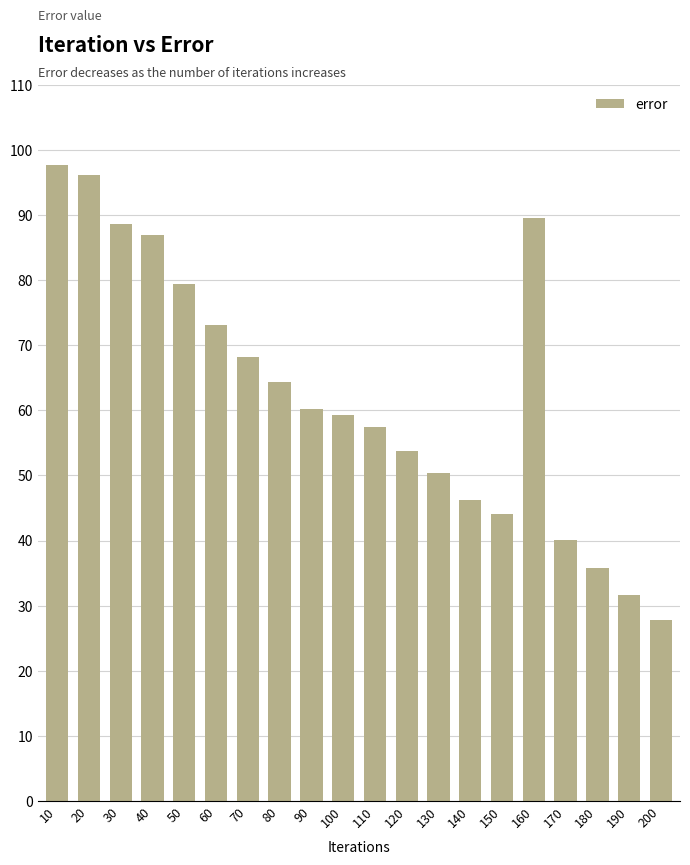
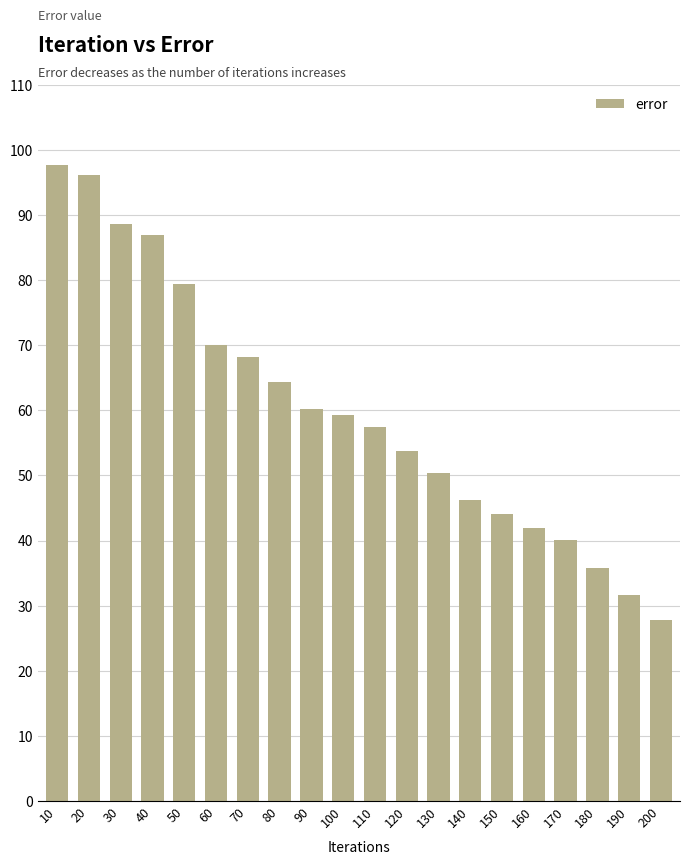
  {
    "10": 98,
    "20": 96,
    "30": 89,
    "40": 87,
    "50": 79,
-   "60": 73,
+   "60": 70,
    "70": 68,
    "80": 64,
    "90": 60,
    "100": 59,
    "110": 57,
    "120": 54,
    "130": 50,
    "140": 46,
    "150": 44,
-   "160": 90,
+   "160": 42,
    "170": 40,
    "180": 36,
    "190": 32,
    "200": 28
  }
